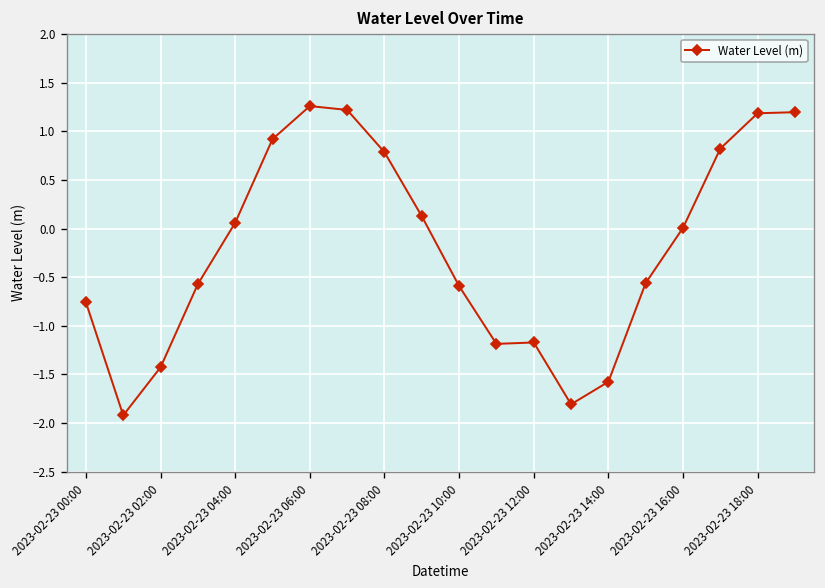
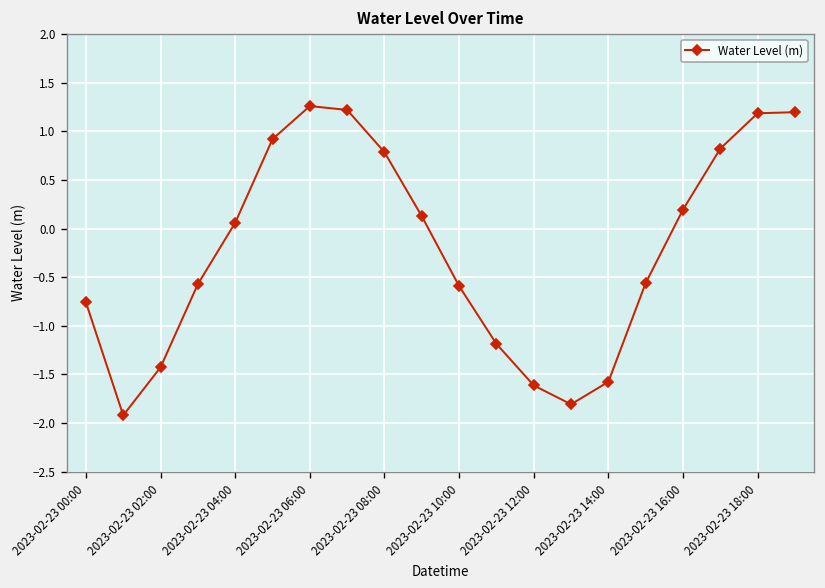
  {
    "2023-02-23 00:00": -0.8,
    "2023-02-23 02:00": -1.4,
    "2023-02-23 04:00": 0.1,
    "2023-02-23 06:00": 1.3,
    "2023-02-23 08:00": 0.8,
    "2023-02-23 10:00": -0.6,
-   "2023-02-23 12:00": -1.2,
+   "2023-02-23 12:00": -1.6,
    "2023-02-23 14:00": -1.6,
-   "2023-02-23 16:00": 0.0,
+   "2023-02-23 16:00": 0.2,
    "2023-02-23 18:00": 1.2
  }
